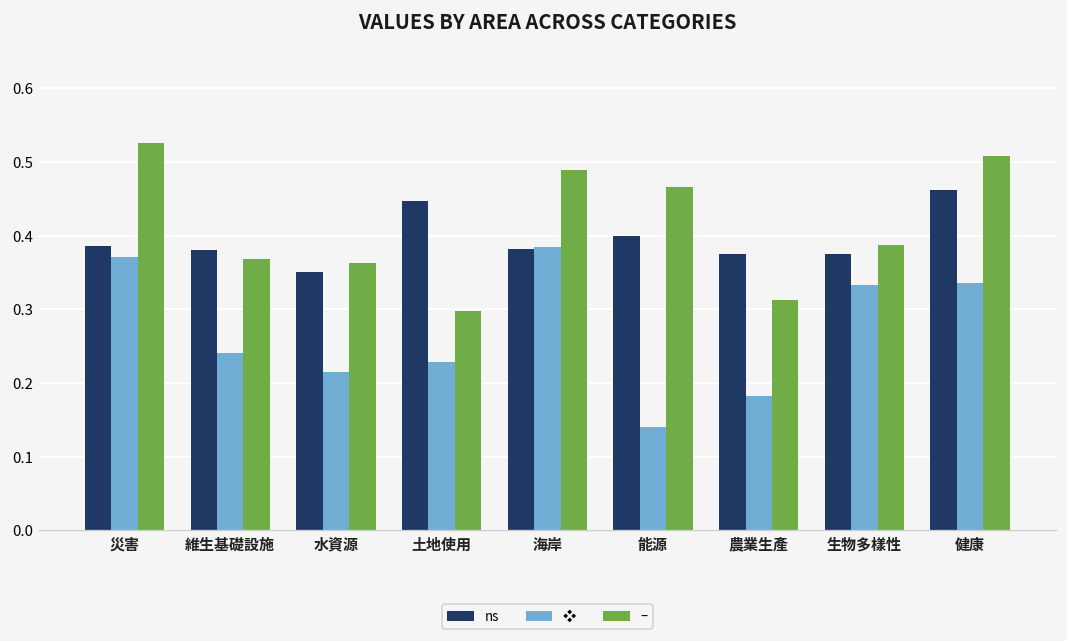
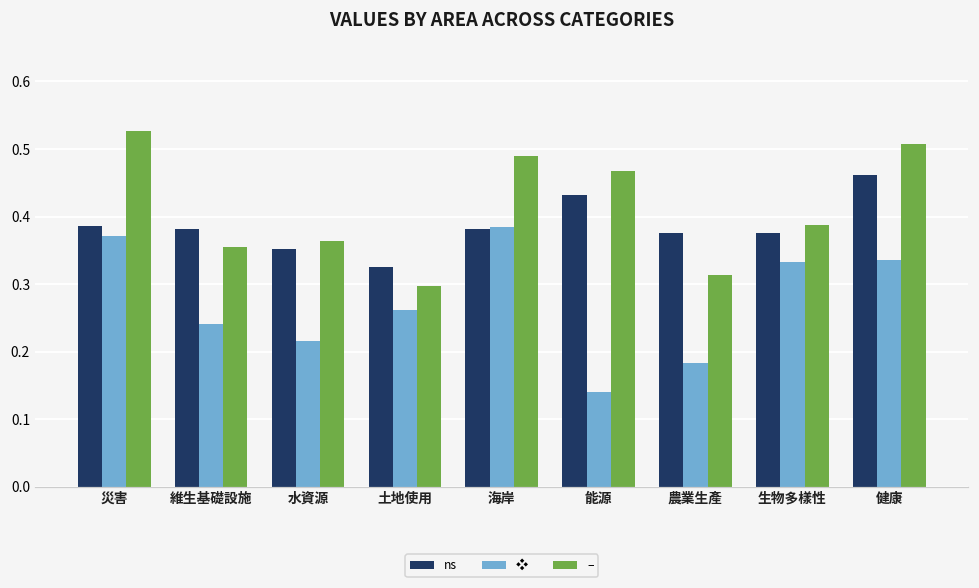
  {
    "ns": {
      "災害": 0.39,
      "維生基礎設施": 0.38,
      "水資源": 0.35,
-     "土地使用": 0.45,
+     "土地使用": 0.33,
      "海岸": 0.38,
-     "能源": 0.40,
+     "能源": 0.43,
      "農業生產": 0.37,
      "生物多樣性": 0.38,
      "健康": 0.46
    },
    "❖": {
      "災害": 0.37,
      "維生基礎設施": 0.24,
      "水資源": 0.22,
-     "土地使用": 0.23,
+     "土地使用": 0.26,
      "海岸": 0.38,
      "能源": 0.14,
      "農業生產": 0.18,
      "生物多樣性": 0.33,
      "健康": 0.34
    },
    "–": {
      "災害": 0.53,
-     "維生基礎設施": 0.37,
+     "維生基礎設施": 0.36,
      "水資源": 0.36,
      "土地使用": 0.30,
      "海岸": 0.49,
      "能源": 0.47,
      "農業生產": 0.31,
      "生物多樣性": 0.39,
      "健康": 0.51
    }
  }
